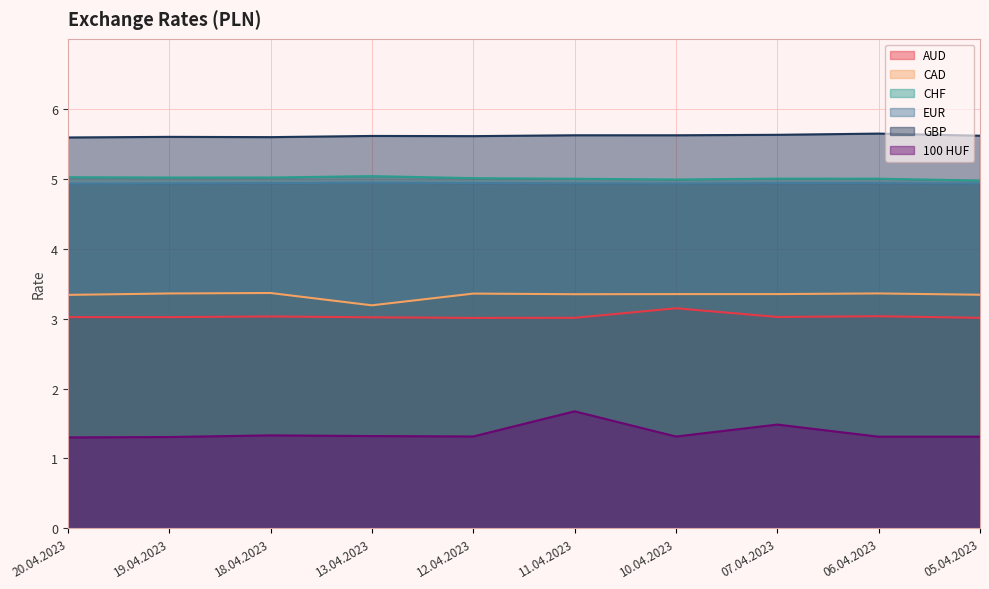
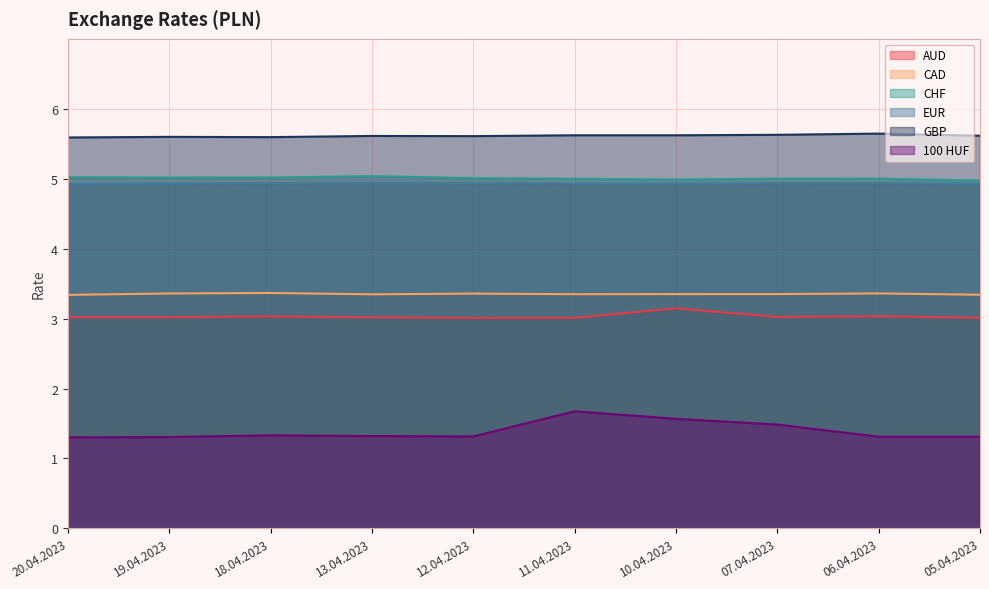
  {
    "AUD": {
      "20.04.2023": 3.0,
      "19.04.2023": 3.0,
      "18.04.2023": 3.0,
      "13.04.2023": 3.0,
      "12.04.2023": 3.0,
      "11.04.2023": 3.0,
      "10.04.2023": 3.1,
      "07.04.2023": 3.0,
      "06.04.2023": 3.0,
      "05.04.2023": 3.0
    },
    "CAD": {
      "20.04.2023": 3.3,
      "19.04.2023": 3.4,
      "18.04.2023": 3.4,
-     "13.04.2023": 3.2,
+     "13.04.2023": 3.3,
      "12.04.2023": 3.4,
      "11.04.2023": 3.3,
      "10.04.2023": 3.4,
      "07.04.2023": 3.4,
      "06.04.2023": 3.4,
      "05.04.2023": 3.3
    },
    "GBP": {
      "20.04.2023": 5.6,
      "19.04.2023": 5.6,
      "18.04.2023": 5.6,
      "13.04.2023": 5.6,
      "12.04.2023": 5.6,
      "11.04.2023": 5.6,
      "10.04.2023": 5.6,
      "07.04.2023": 5.6,
      "06.04.2023": 5.6,
      "05.04.2023": 5.6
    },
    "100 HUF": {
      "20.04.2023": 1.3,
      "19.04.2023": 1.3,
      "18.04.2023": 1.3,
      "13.04.2023": 1.3,
      "12.04.2023": 1.3,
      "11.04.2023": 1.7,
-     "10.04.2023": 1.3,
+     "10.04.2023": 1.6,
      "07.04.2023": 1.5,
      "06.04.2023": 1.3,
      "05.04.2023": 1.3
    }
  }
